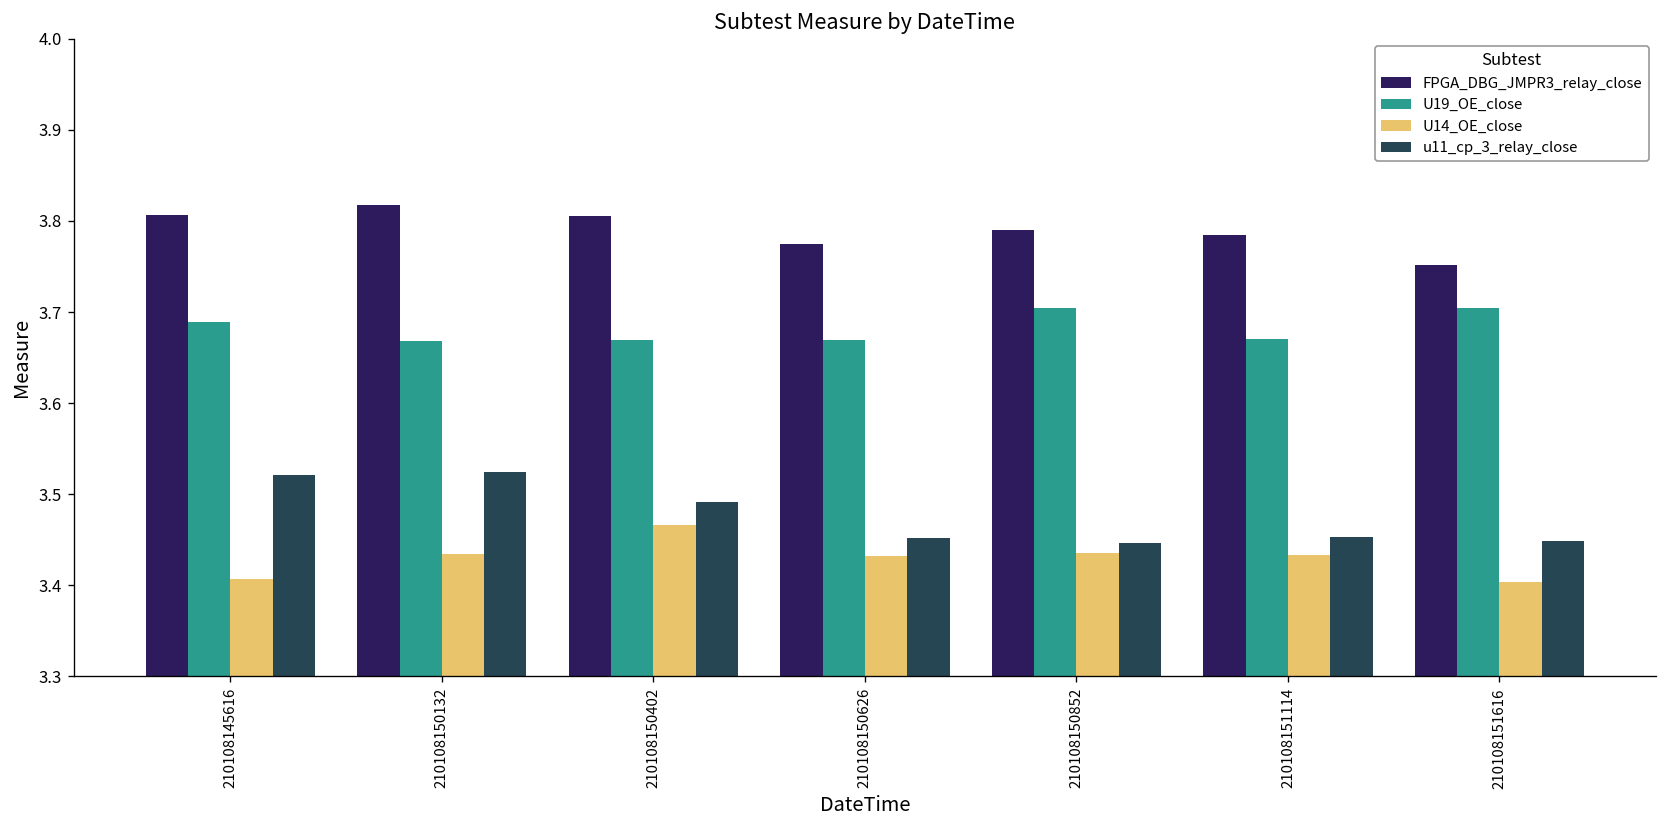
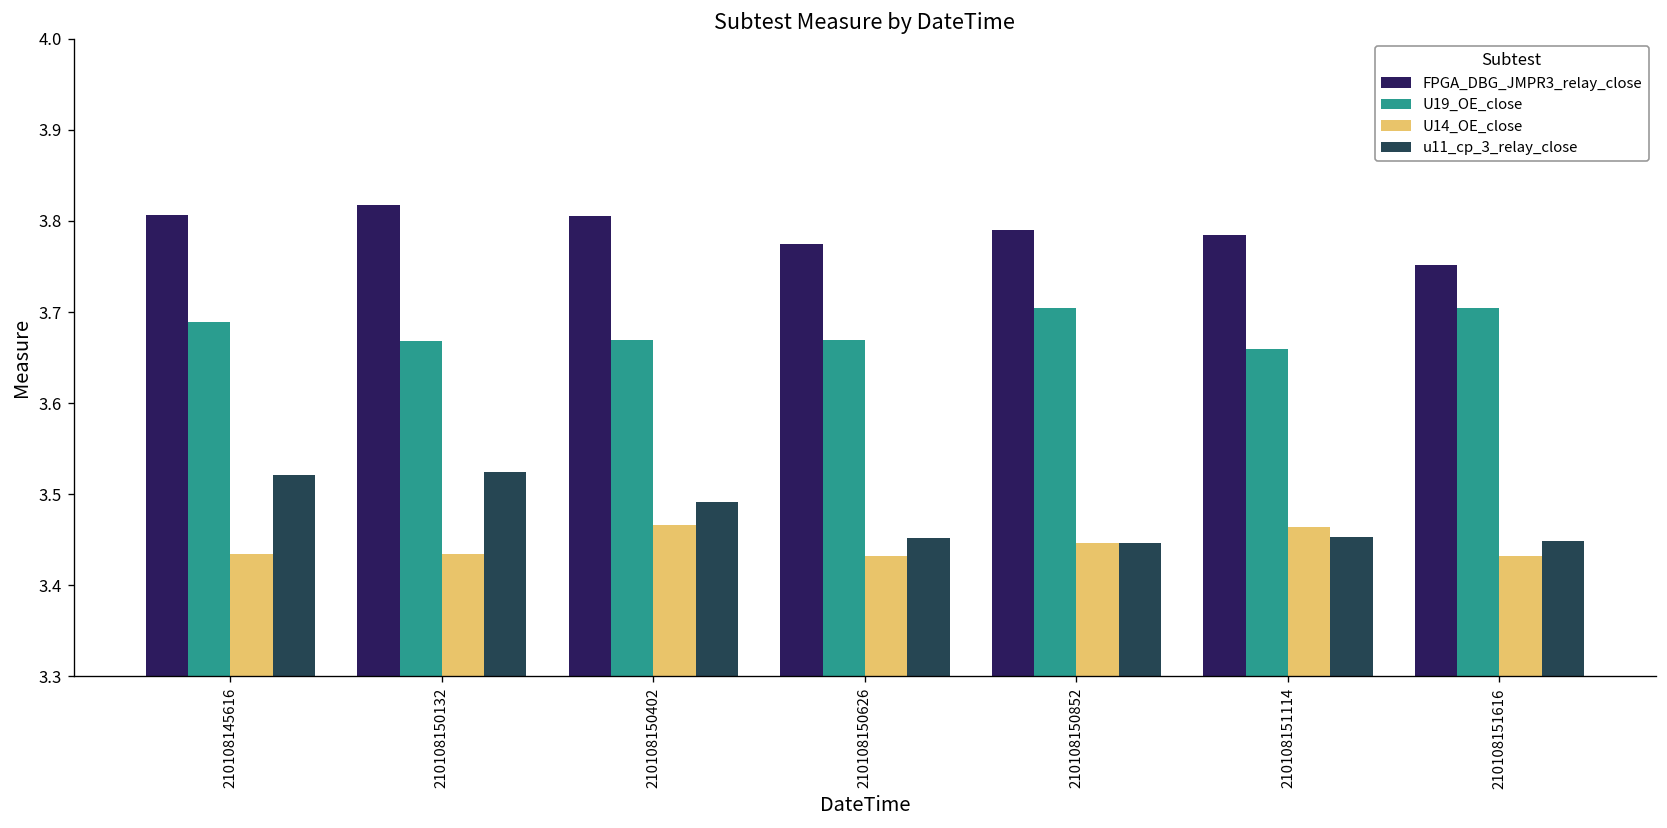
  {
    "U19_OE_close": {
      "210108145616": 3.69,
      "210108150132": 3.67,
      "210108150402": 3.67,
      "210108150626": 3.67,
      "210108150852": 3.71,
-     "210108151114": 3.67,
+     "210108151114": 3.66,
      "210108151616": 3.70
    },
    "U14_OE_close": {
-     "210108145616": 3.41,
+     "210108145616": 3.43,
      "210108150132": 3.43,
      "210108150402": 3.47,
      "210108150626": 3.43,
-     "210108150852": 3.44,
-     "210108151114": 3.43,
-     "210108151616": 3.40
+     "210108150852": 3.45,
+     "210108151114": 3.46,
+     "210108151616": 3.43
    }
  }
